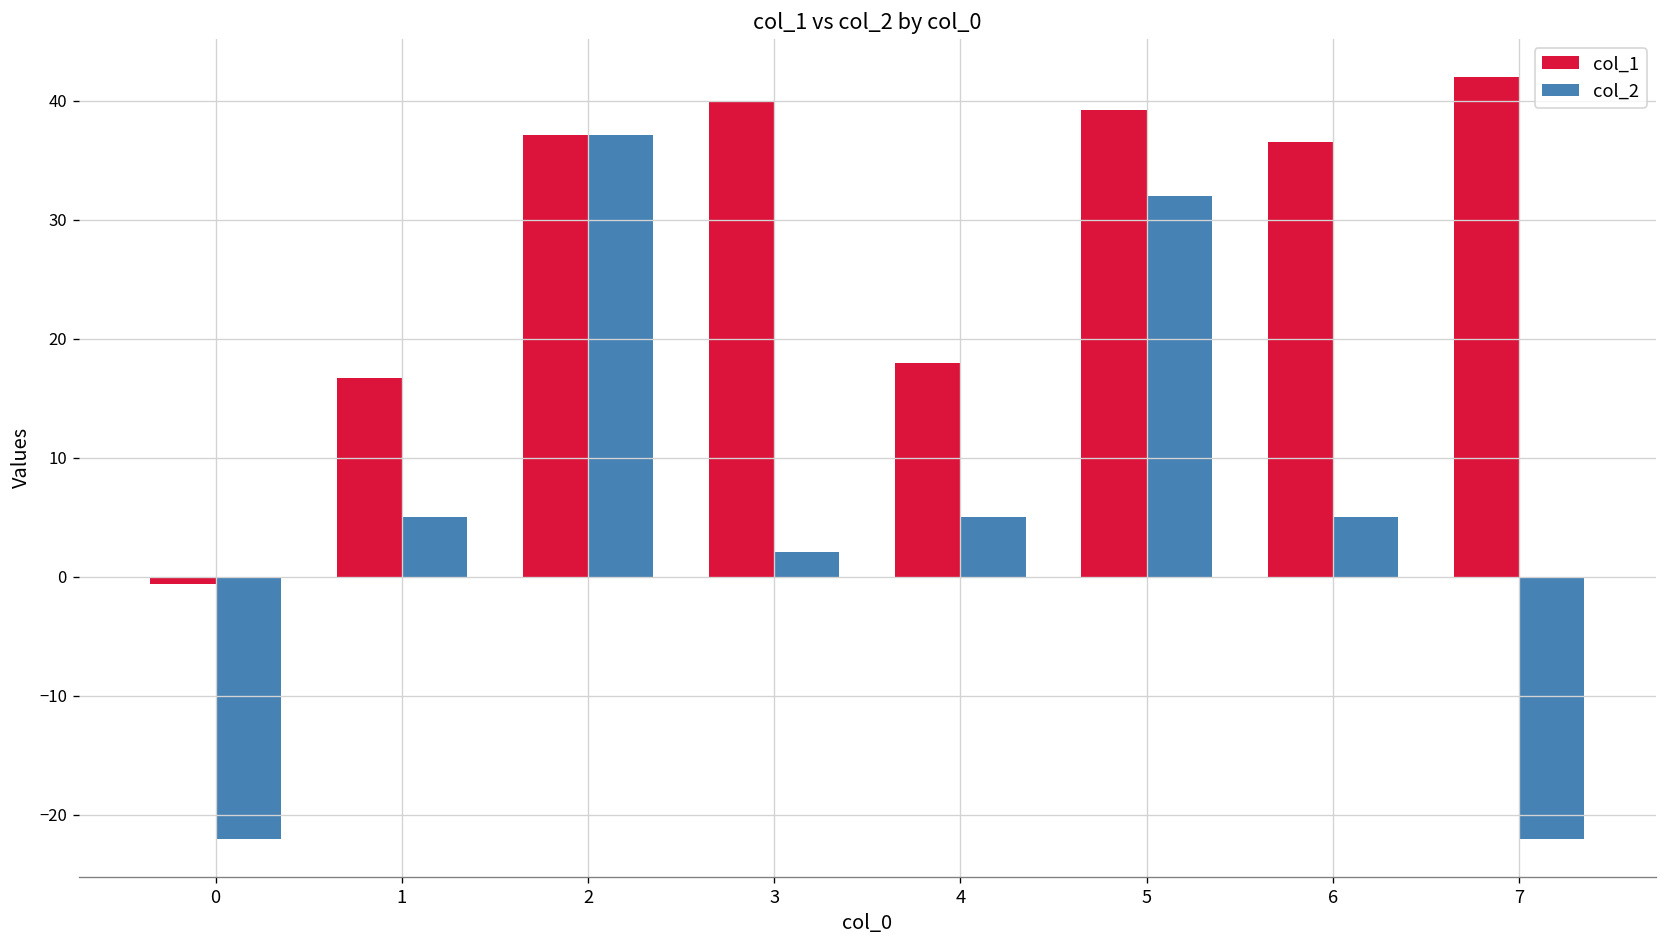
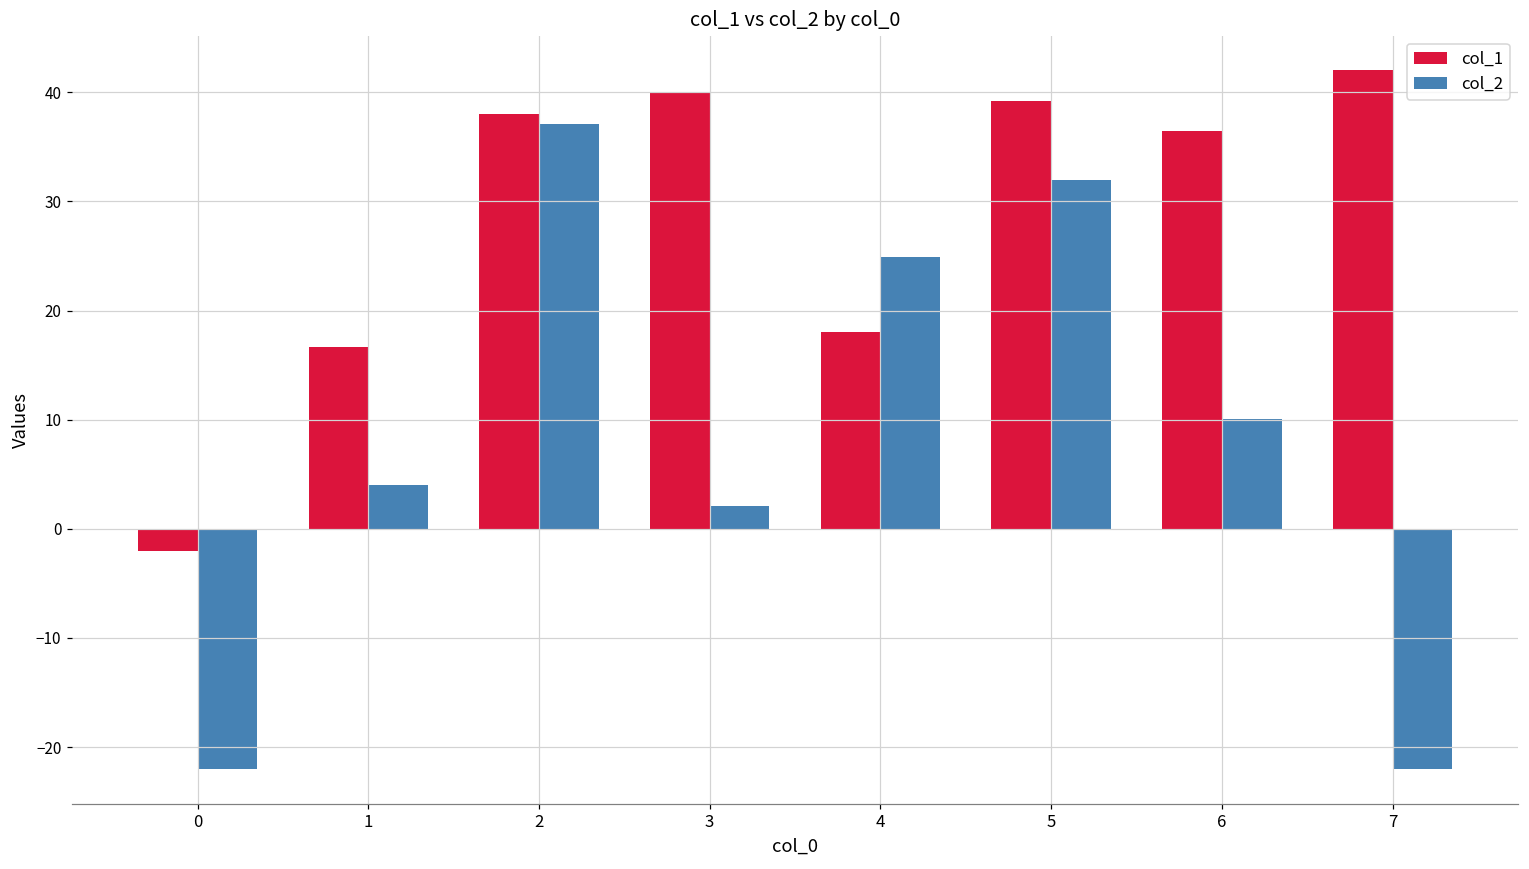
  {
    "col_1": {
-     "0": -1,
+     "0": -2,
      "1": 17,
-     "2": 37,
+     "2": 38,
      "3": 40,
      "4": 18,
      "5": 39,
      "6": 37,
      "7": 42
    },
    "col_2": {
      "0": -22,
-     "1": 5,
+     "1": 4,
      "2": 37,
      "3": 2,
-     "4": 5,
+     "4": 25,
      "5": 32,
-     "6": 5,
+     "6": 10,
      "7": -22
    }
  }
